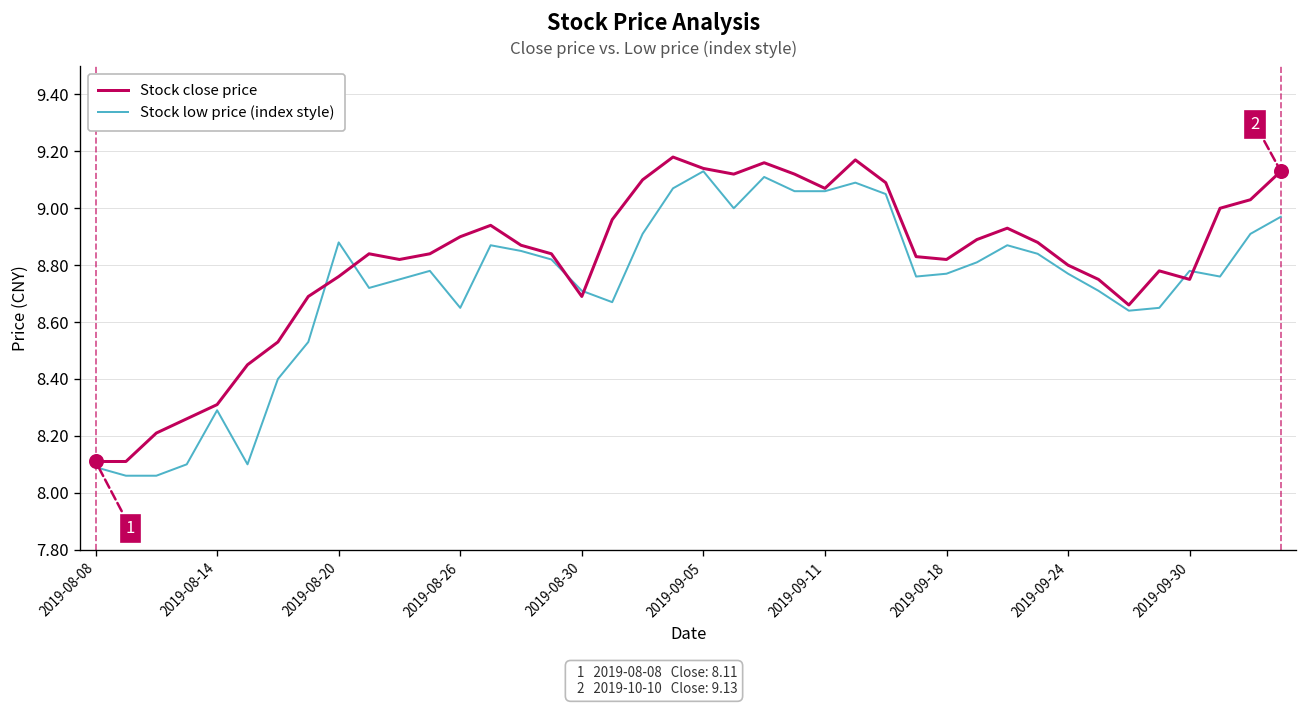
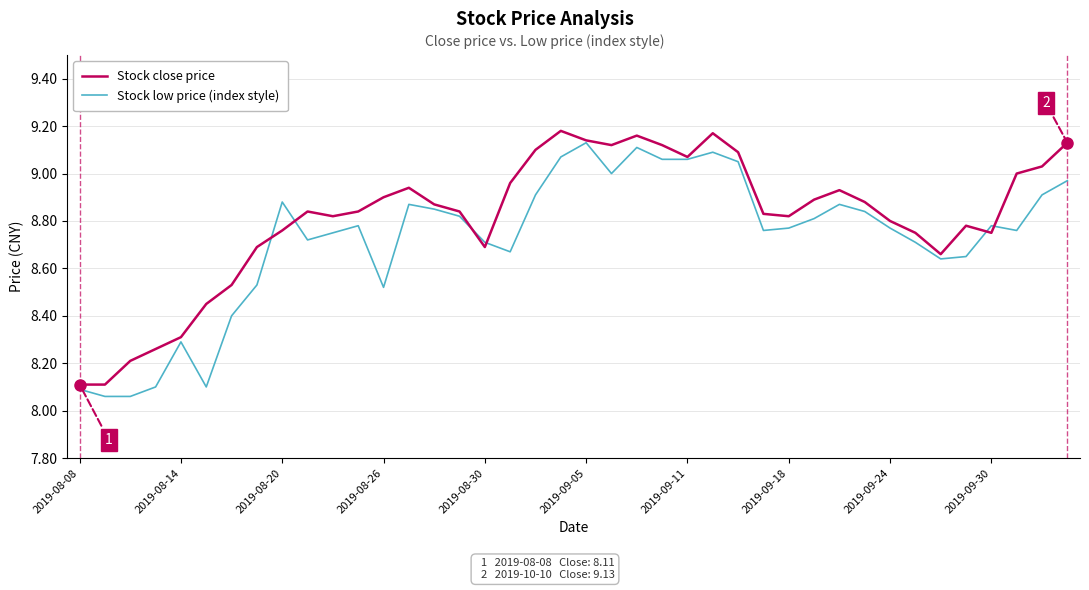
  {
    "Stock low price (index style)": {
      "2019-08-08": 8.09,
      "2019-08-14": 8.29,
      "2019-08-20": 8.88,
-     "2019-08-26": 8.65,
+     "2019-08-26": 8.52,
      "2019-08-30": 8.71,
      "2019-09-18": 8.77,
      "2019-09-24": 8.77,
      "2019-09-30": 8.78
    }
  }
